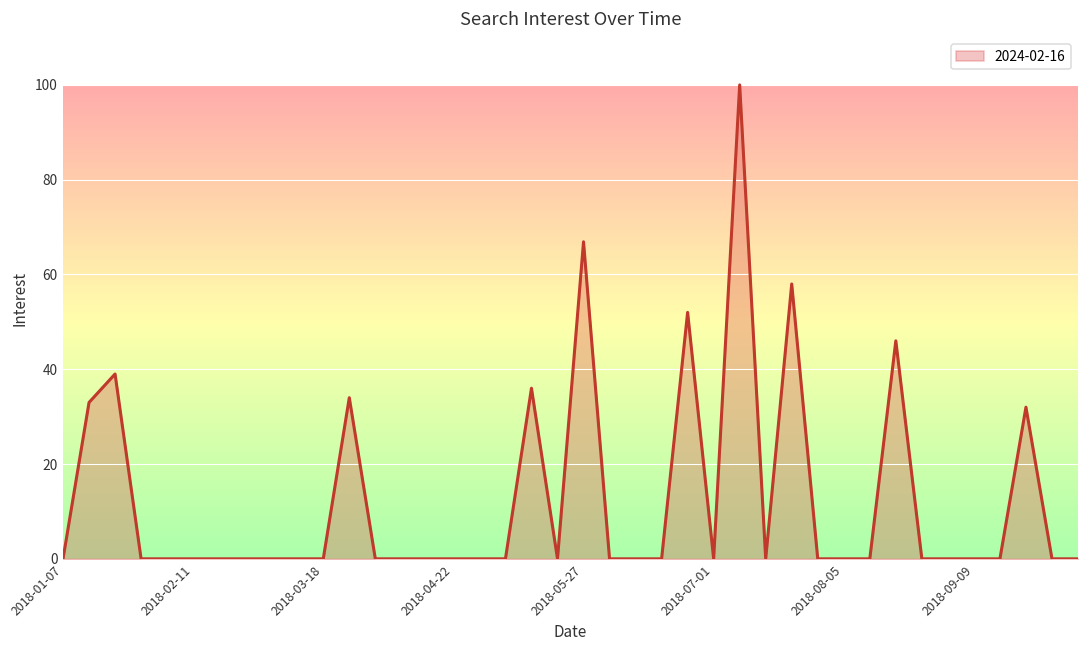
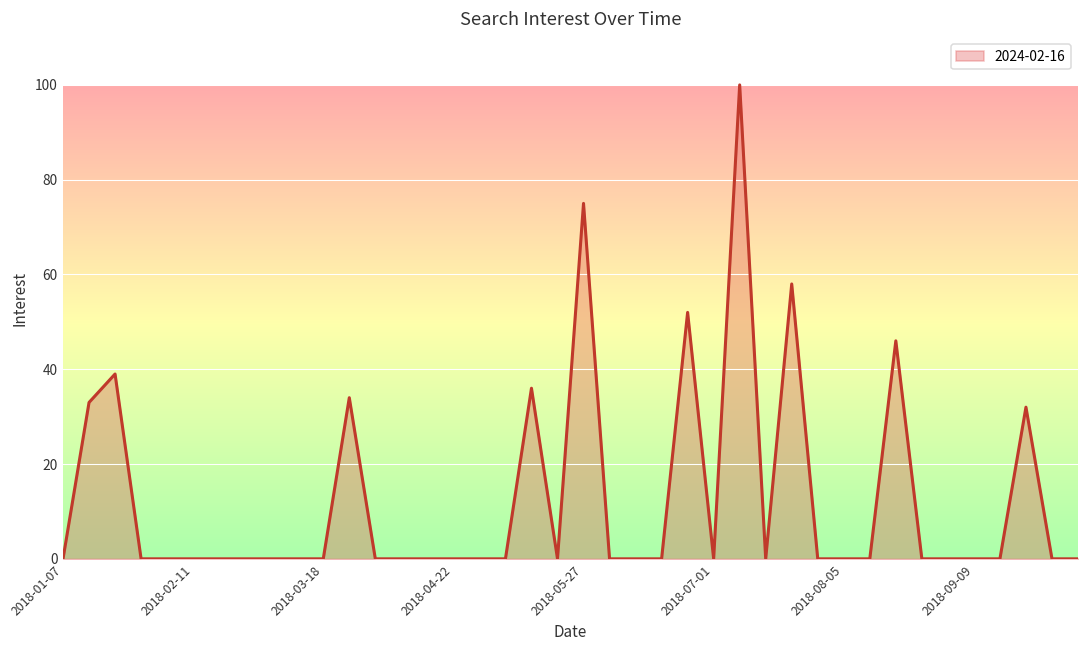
  {
    "2018-01-07": 0,
    "2018-02-11": 0,
    "2018-03-18": 0,
    "2018-04-22": 0,
-   "2018-05-27": 67,
+   "2018-05-27": 75,
    "2018-07-01": 0,
    "2018-08-05": 0,
    "2018-09-09": 0
  }
